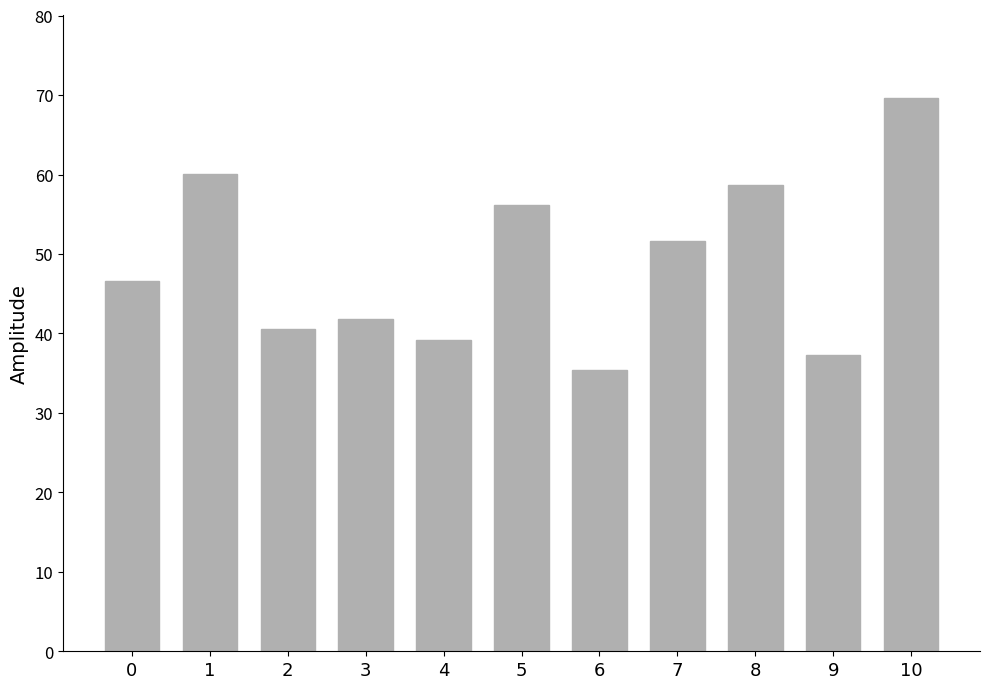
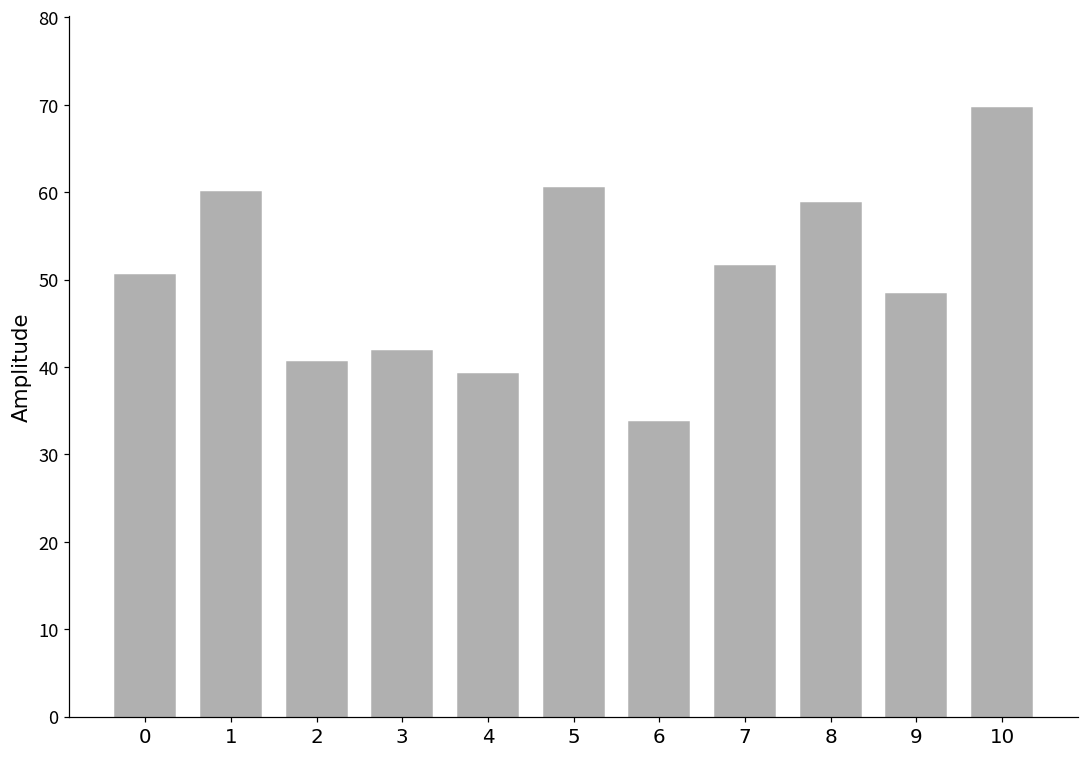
  {
-   "0": 47,
+   "0": 51,
    "1": 60,
    "2": 41,
    "3": 42,
    "4": 39,
-   "5": 56,
-   "6": 35,
+   "5": 61,
+   "6": 34,
    "7": 52,
    "8": 59,
-   "9": 37,
+   "9": 48,
    "10": 70
  }
